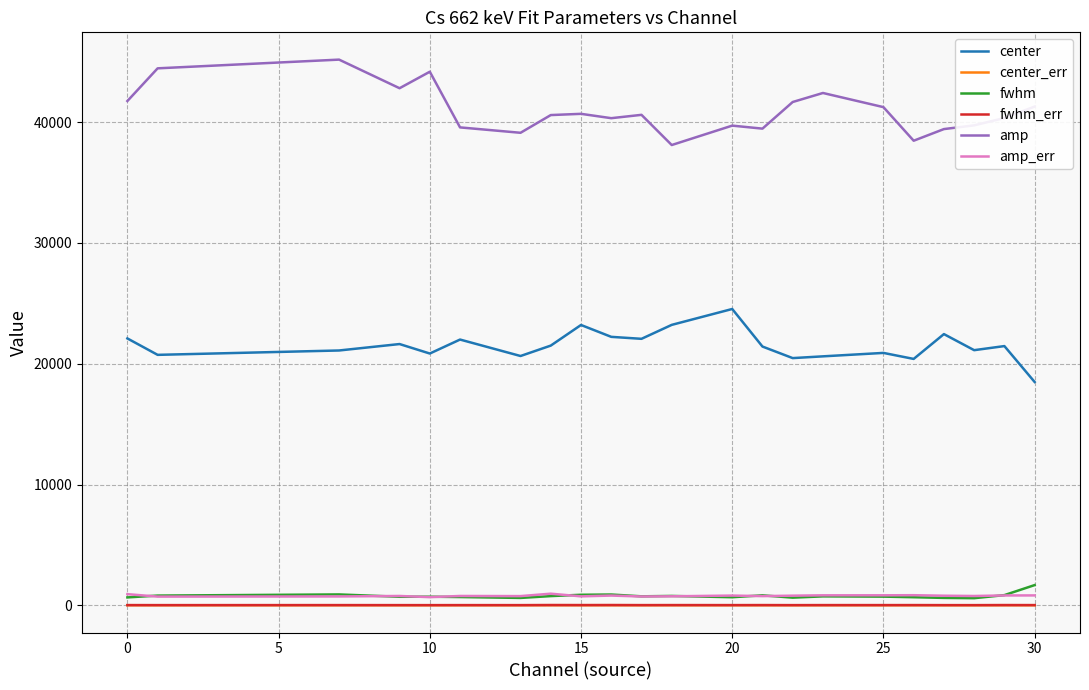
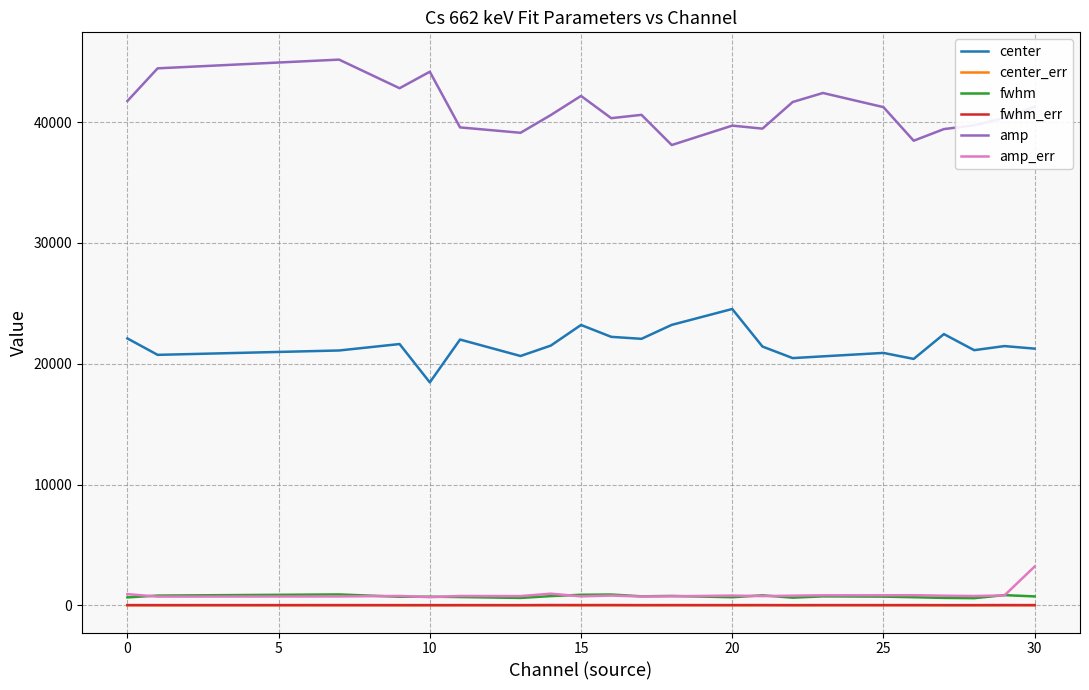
  {
    "center": {
      "0": 22100,
-     "10": 20800,
+     "10": 18500,
      "15": 23200,
      "20": 24500,
      "25": 20900,
-     "30": 18500
+     "30": 21200
    },
    "fwhm_err": {
      "0": 0,
      "10": 0,
      "15": 0,
      "20": 0,
      "25": 0,
      "30": 0
    },
    "fwhm": {
      "0": 700,
-     "30": 1700
+     "30": 700
    },
    "amp": {
      "0": 41700,
      "10": 44200,
-     "15": 40700,
+     "15": 42200,
      "20": 39700,
      "25": 41200
    },
    "amp_err": {
      "0": 900,
-     "30": 800
+     "30": 3200
    }
  }
